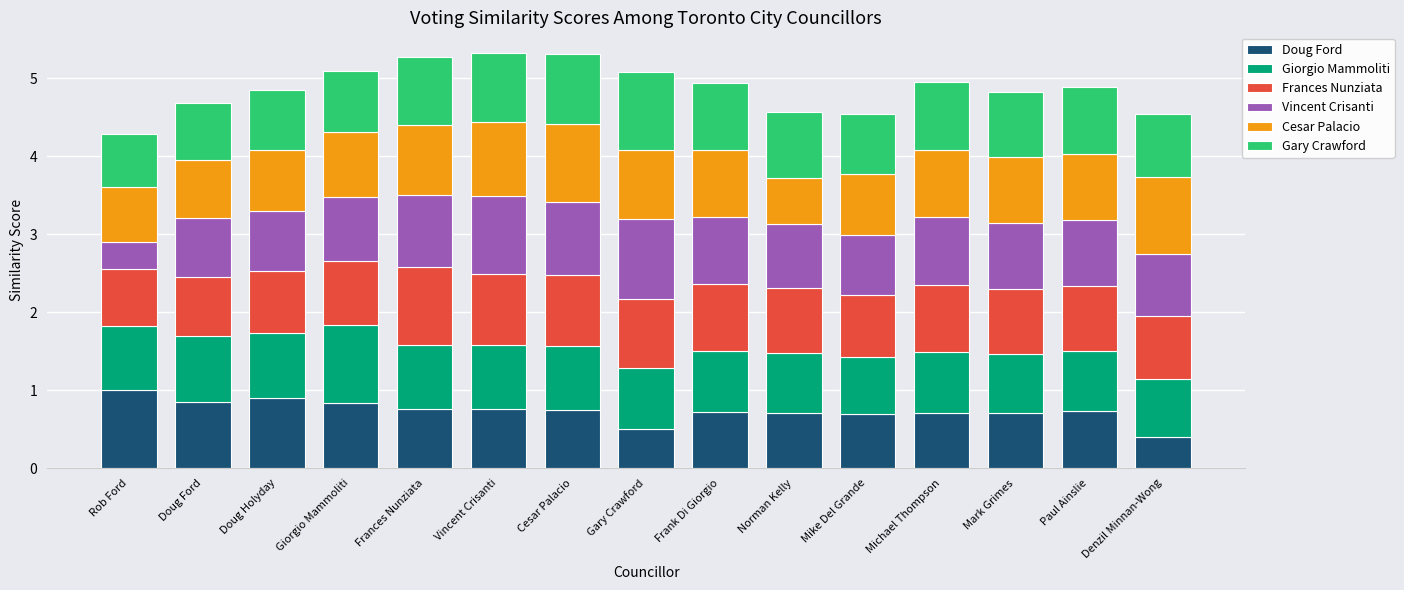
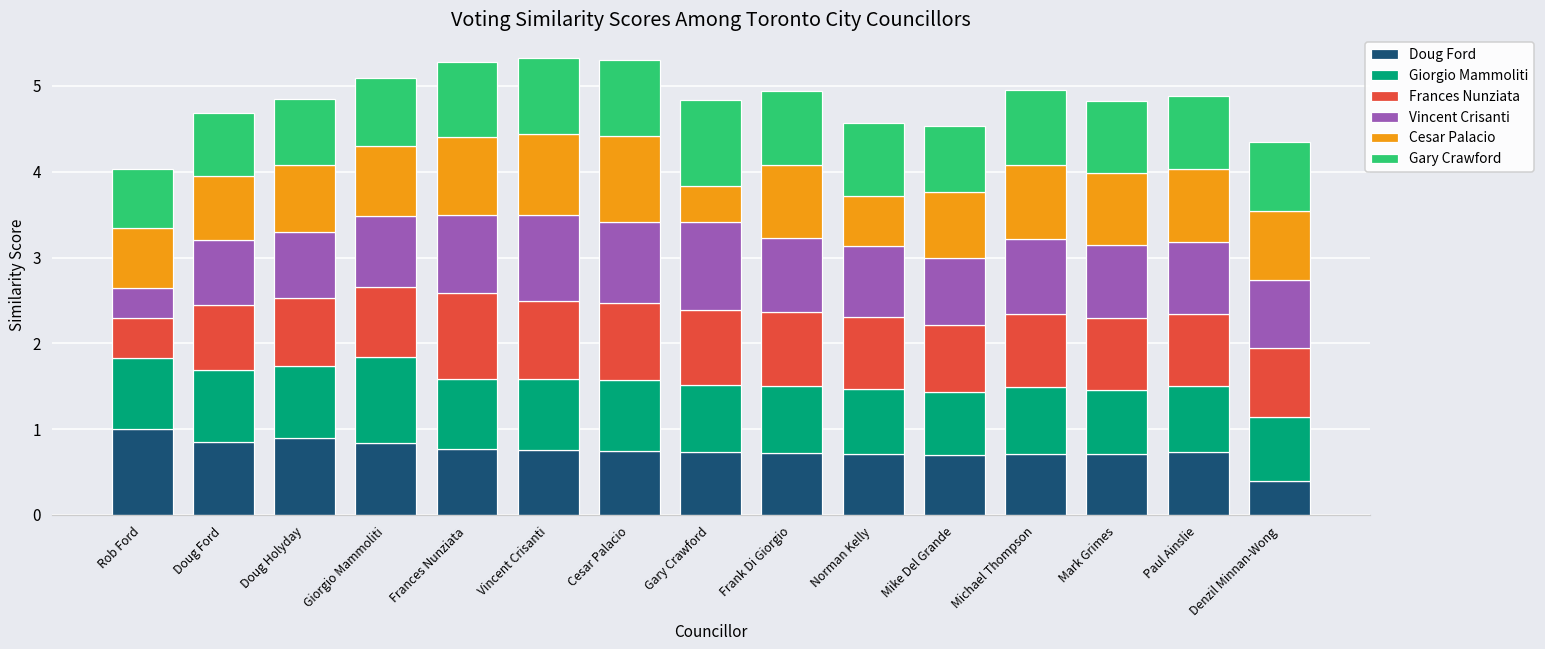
  {
    "Doug Ford": {
      "Rob Ford": 1.0,
      "Doug Ford": 0.8,
      "Doug Holyday": 0.9,
      "Giorgio Mammoliti": 0.8,
      "Frances Nunziata": 0.8,
      "Vincent Crisanti": 0.8,
      "Cesar Palacio": 0.7,
-     "Gary Crawford": 0.5,
+     "Gary Crawford": 0.7,
      "Frank Di Giorgio": 0.7,
      "Norman Kelly": 0.7,
      "Mike Del Grande": 0.7,
      "Michael Thompson": 0.7,
      "Mark Grimes": 0.7,
      "Paul Ainslie": 0.7,
      "Denzil Minnan-Wong": 0.4
    },
    "Frances Nunziata": {
-     "Rob Ford": 0.7,
+     "Rob Ford": 0.5,
      "Doug Ford": 0.8,
      "Doug Holyday": 0.8,
      "Giorgio Mammoliti": 0.8,
      "Frances Nunziata": 1.0,
      "Vincent Crisanti": 0.9,
      "Cesar Palacio": 0.9,
      "Gary Crawford": 0.9,
      "Frank Di Giorgio": 0.9,
      "Norman Kelly": 0.8,
      "Mike Del Grande": 0.8,
      "Michael Thompson": 0.9,
      "Mark Grimes": 0.8,
      "Paul Ainslie": 0.8,
      "Denzil Minnan-Wong": 0.8
    },
    "Vincent Crisanti": {
      "Rob Ford": 0.3,
      "Doug Ford": 0.8,
      "Doug Holyday": 0.8,
      "Giorgio Mammoliti": 0.8,
      "Frances Nunziata": 0.9,
      "Vincent Crisanti": 1.0,
      "Cesar Palacio": 0.9,
      "Gary Crawford": 1.0,
      "Frank Di Giorgio": 0.9,
      "Norman Kelly": 0.8,
      "Mike Del Grande": 0.8,
      "Michael Thompson": 0.9,
      "Mark Grimes": 0.8,
      "Paul Ainslie": 0.8,
      "Denzil Minnan-Wong": 0.8
    },
    "Cesar Palacio": {
      "Rob Ford": 0.7,
      "Doug Ford": 0.7,
      "Doug Holyday": 0.8,
      "Giorgio Mammoliti": 0.8,
      "Frances Nunziata": 0.9,
      "Vincent Crisanti": 0.9,
      "Cesar Palacio": 1.0,
-     "Gary Crawford": 0.9,
+     "Gary Crawford": 0.4,
      "Frank Di Giorgio": 0.9,
      "Norman Kelly": 0.6,
      "Mike Del Grande": 0.8,
      "Michael Thompson": 0.9,
      "Mark Grimes": 0.8,
      "Paul Ainslie": 0.9,
-     "Denzil Minnan-Wong": 1.0
+     "Denzil Minnan-Wong": 0.8
    }
  }
